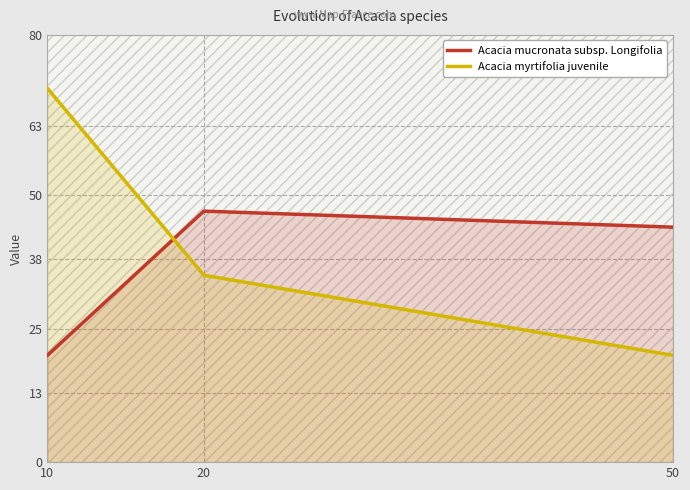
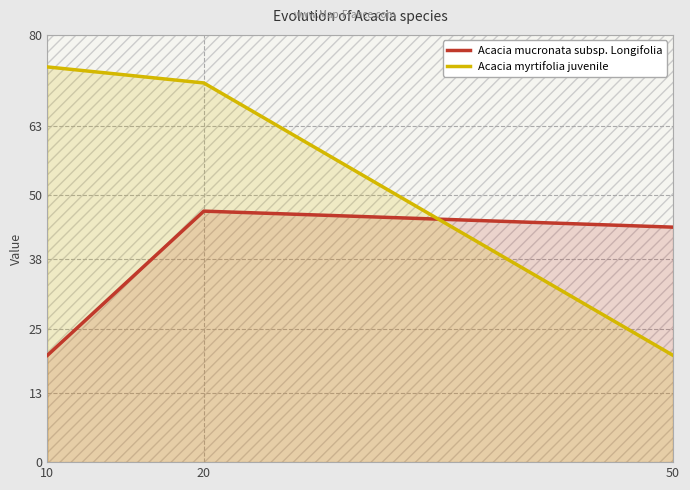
  {
    "Acacia mucronata subsp. Longifolia": {
      "10": 20,
      "20": 47,
      "50": 44
    },
    "Acacia myrtifolia juvenile": {
-     "10": 70,
-     "20": 35,
+     "10": 74,
+     "20": 71,
      "50": 20
    }
  }
